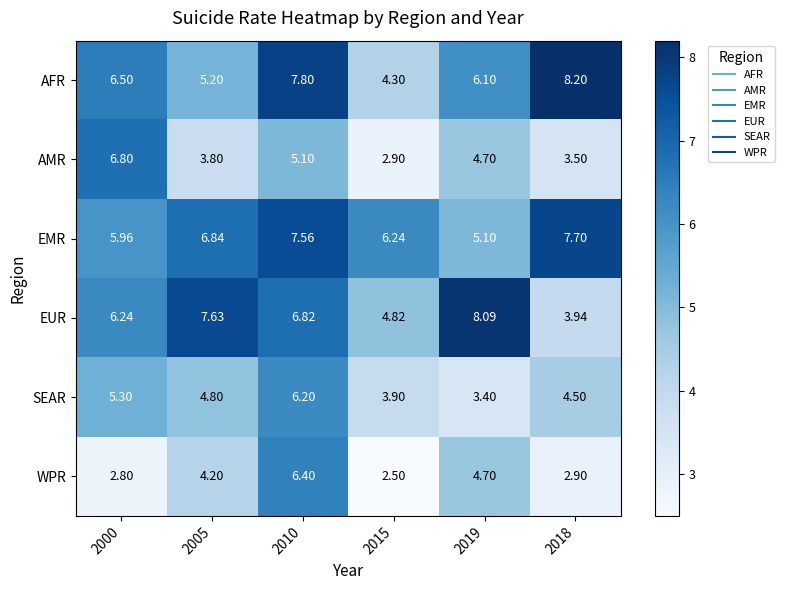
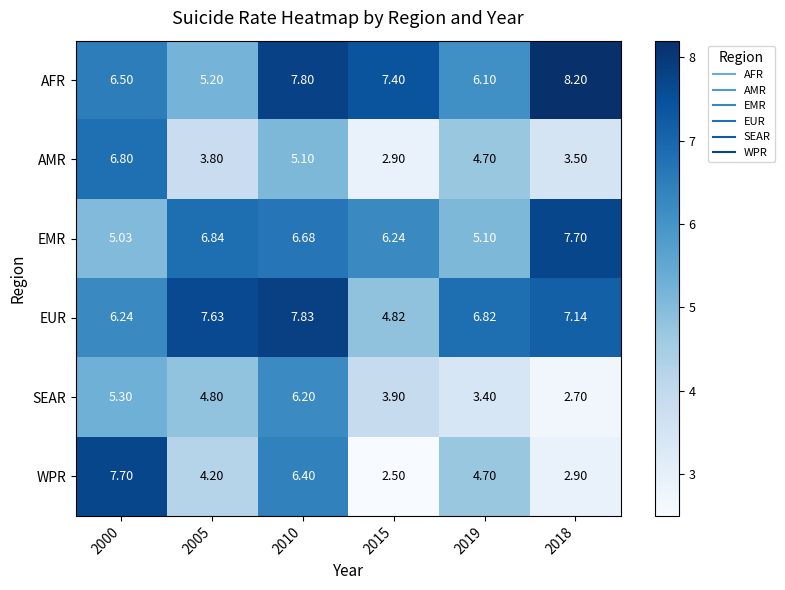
  {
    "AFR": {
      "2000": 6.50,
      "2005": 5.20,
      "2010": 7.80,
-     "2015": 4.30,
+     "2015": 7.40,
      "2019": 6.10,
      "2018": 8.20
    },
    "AMR": {
      "2000": 6.80,
      "2005": 3.80,
      "2010": 5.10,
      "2015": 2.90,
      "2019": 4.70,
      "2018": 3.50
    },
    "EMR": {
-     "2000": 5.96,
+     "2000": 5.03,
      "2005": 6.84,
-     "2010": 7.56,
+     "2010": 6.68,
      "2015": 6.24,
      "2019": 5.10,
      "2018": 7.70
    },
    "EUR": {
      "2000": 6.24,
      "2005": 7.63,
-     "2010": 6.82,
+     "2010": 7.83,
      "2015": 4.82,
-     "2019": 8.09,
-     "2018": 3.94
+     "2019": 6.82,
+     "2018": 7.14
    },
    "SEAR": {
      "2000": 5.30,
      "2005": 4.80,
      "2010": 6.20,
      "2015": 3.90,
      "2019": 3.40,
-     "2018": 4.50
+     "2018": 2.70
    },
    "WPR": {
-     "2000": 2.80,
+     "2000": 7.70,
      "2005": 4.20,
      "2010": 6.40,
      "2015": 2.50,
      "2019": 4.70,
      "2018": 2.90
    }
  }
